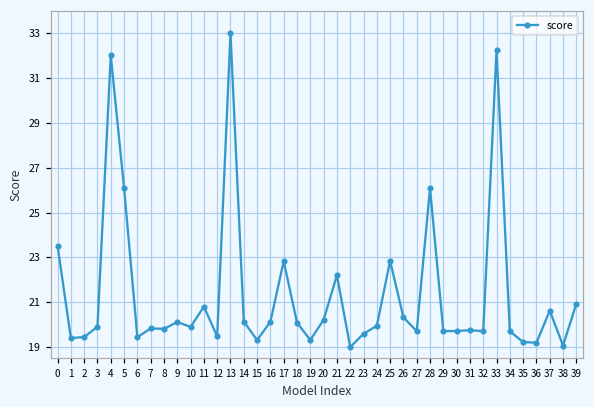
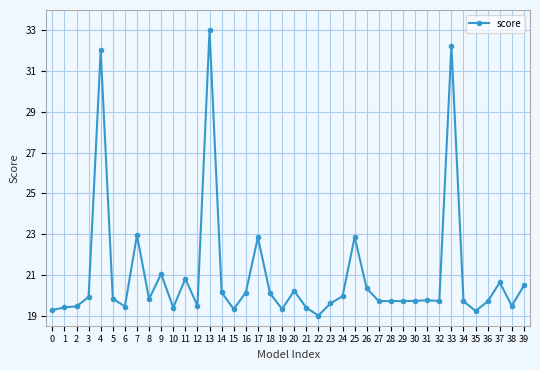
  {
-   "0": 23.5,
+   "0": 19.3,
    "1": 19.4,
    "2": 19.4,
    "3": 19.9,
    "4": 32.0,
-   "5": 26.1,
+   "5": 19.8,
    "6": 19.4,
-   "7": 19.8,
+   "7": 22.9,
    "8": 19.8,
-   "9": 20.1,
-   "10": 19.9,
+   "9": 21.0,
+   "10": 19.4,
    "11": 20.8,
    "12": 19.5,
    "13": 33.0,
    "14": 20.1,
    "15": 19.3,
    "16": 20.1,
    "17": 22.8,
    "18": 20.1,
    "19": 19.3,
    "20": 20.2,
-   "21": 22.2,
+   "21": 19.4,
    "22": 19.0,
    "23": 19.6,
    "24": 20.0,
    "25": 22.9,
    "26": 20.3,
    "27": 19.7,
-   "28": 26.1,
+   "28": 19.7,
    "29": 19.7,
    "30": 19.7,
    "31": 19.8,
    "32": 19.7,
    "33": 32.2,
    "34": 19.7,
    "35": 19.2,
-   "36": 19.2,
+   "36": 19.7,
    "37": 20.6,
-   "38": 19.1,
-   "39": 20.9
+   "38": 19.5,
+   "39": 20.5
  }
